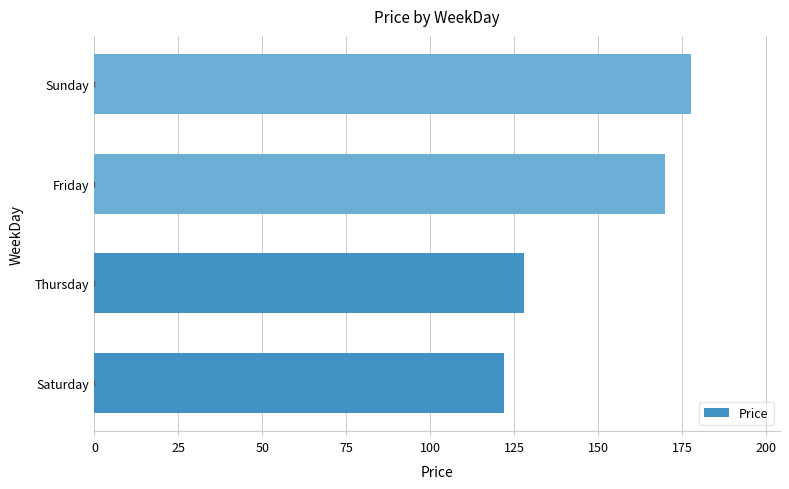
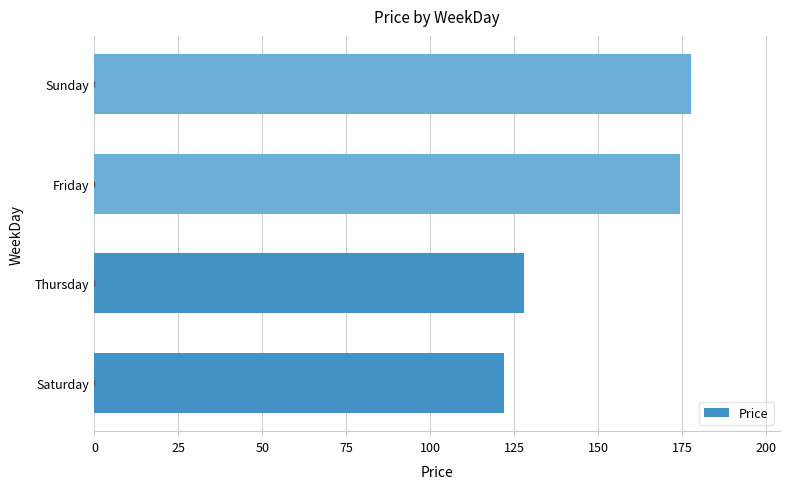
  {
    "Price": {
      "Sunday": 178,
-     "Friday": 170,
+     "Friday": 174,
      "Thursday": 128,
      "Saturday": 122
    }
  }
